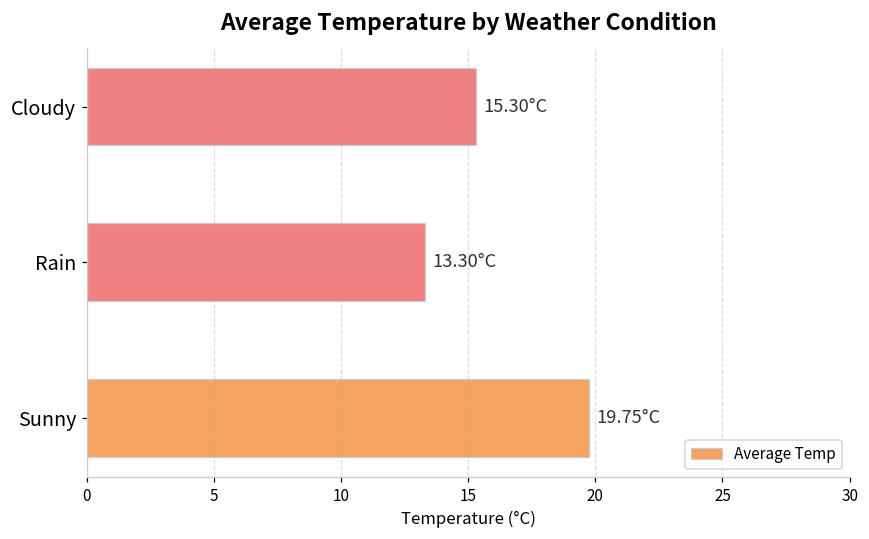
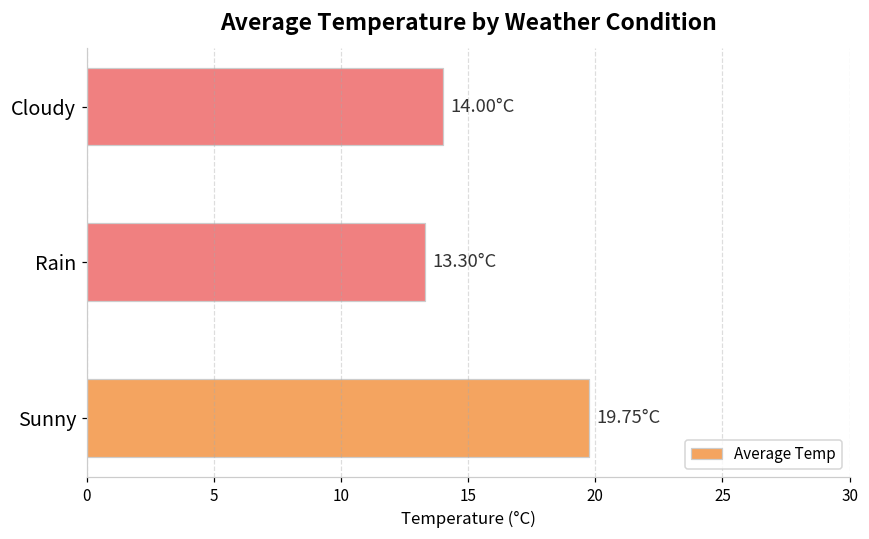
  {
-   "Cloudy": "15.30°C",
+   "Cloudy": "14.00°C",
    "Rain": "13.30°C",
    "Sunny": "19.75°C"
  }
